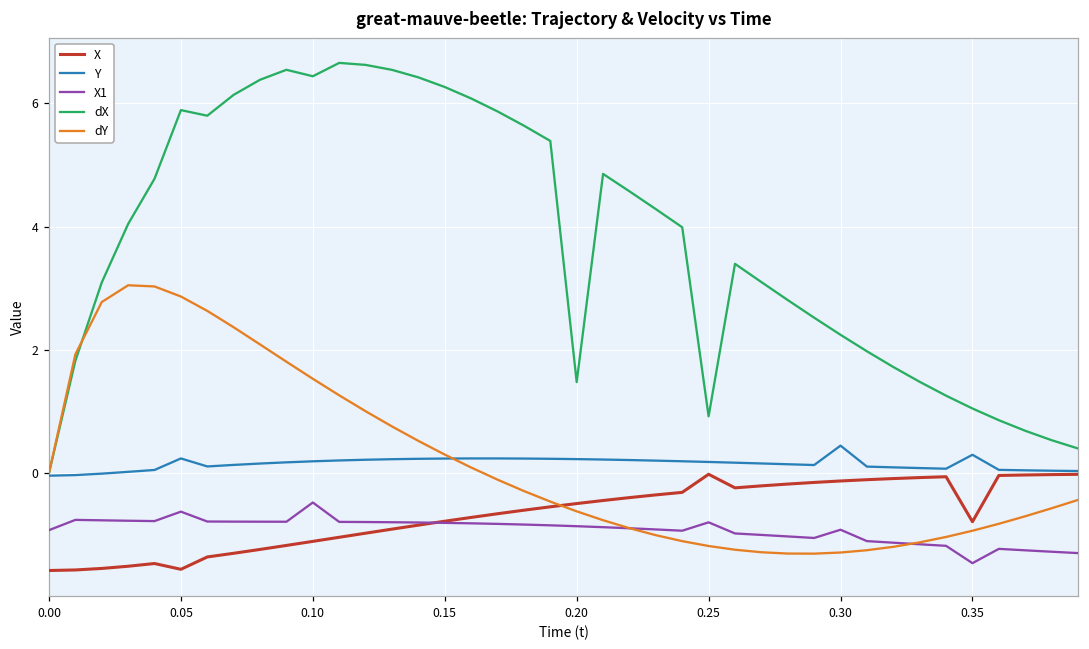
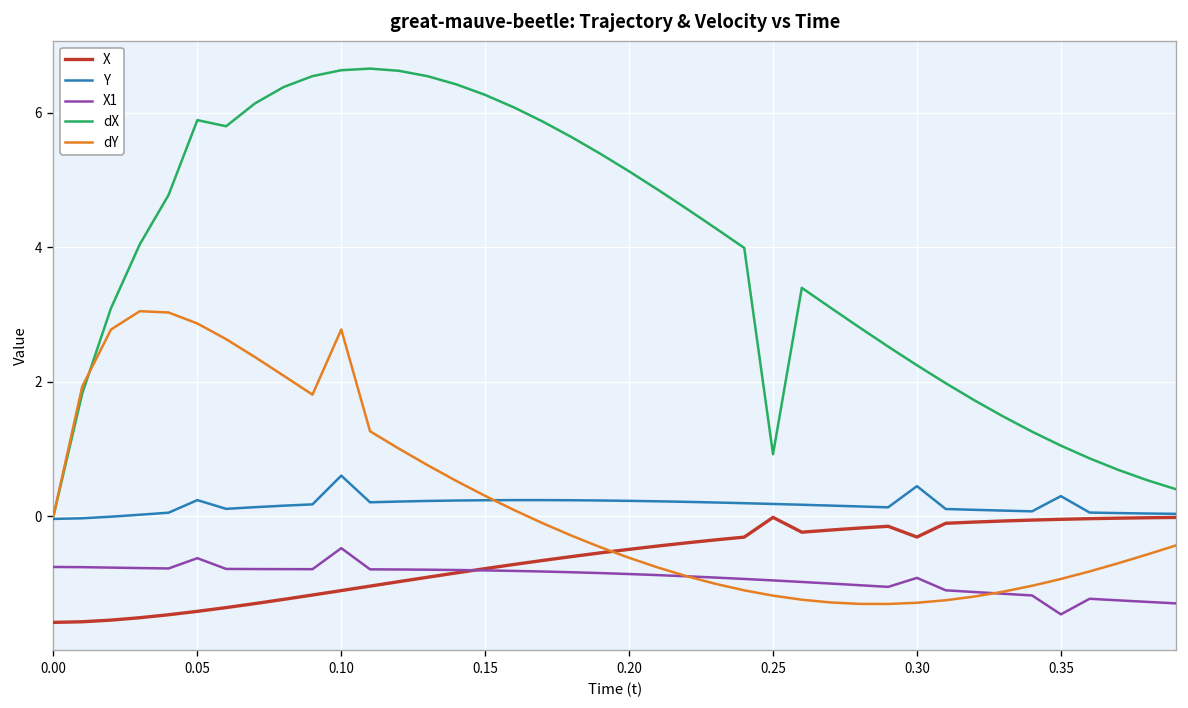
  {
    "X": {
      "0.00": -1.6,
-     "0.05": -1.6,
+     "0.05": -1.4,
      "0.10": -1.1,
      "0.20": -0.5,
      "0.25": 0.0,
-     "0.30": -0.1,
-     "0.35": -0.8
+     "0.30": -0.3,
+     "0.35": 0.0
    },
    "Y": {
      "0.05": 0.2,
-     "0.10": 0.2,
+     "0.10": 0.6,
      "0.15": 0.2,
      "0.20": 0.2,
      "0.25": 0.2,
      "0.30": 0.4,
      "0.35": 0.3
    },
    "X1": {
-     "0.00": -0.9,
+     "0.00": -0.8,
      "0.05": -0.6,
      "0.10": -0.5,
      "0.20": -0.9,
-     "0.25": -0.8,
+     "0.25": -1.0,
      "0.30": -0.9,
      "0.35": -1.5
    },
    "dX": {
      "0.05": 5.9,
-     "0.10": 6.4,
+     "0.10": 6.6,
      "0.15": 6.3,
-     "0.20": 1.5,
+     "0.20": 5.1,
      "0.25": 0.9,
      "0.30": 2.2,
      "0.35": 1.0
    },
    "dY": {
      "0.05": 2.9,
-     "0.10": 1.5,
+     "0.10": 2.8,
      "0.15": 0.3,
      "0.20": -0.6,
      "0.25": -1.2,
      "0.30": -1.3,
      "0.35": -0.9
    }
  }
